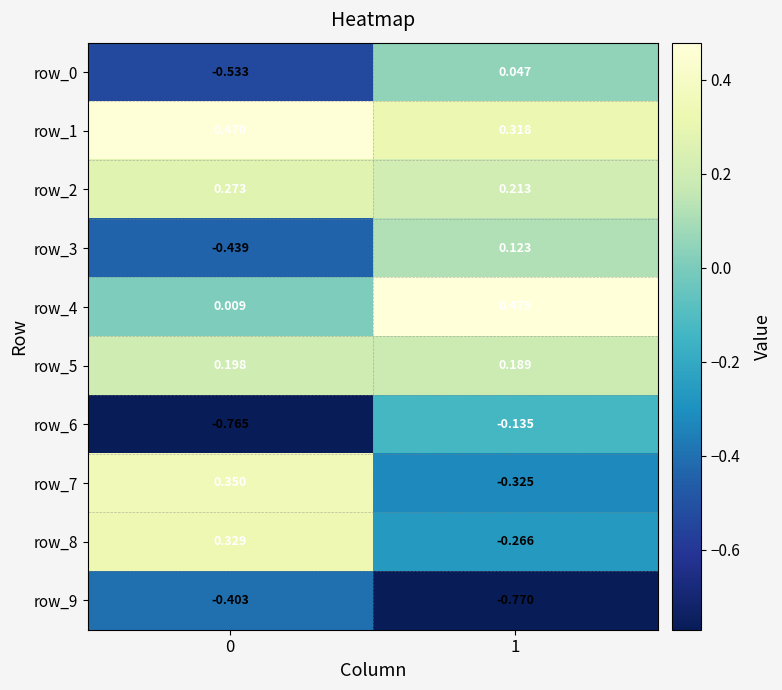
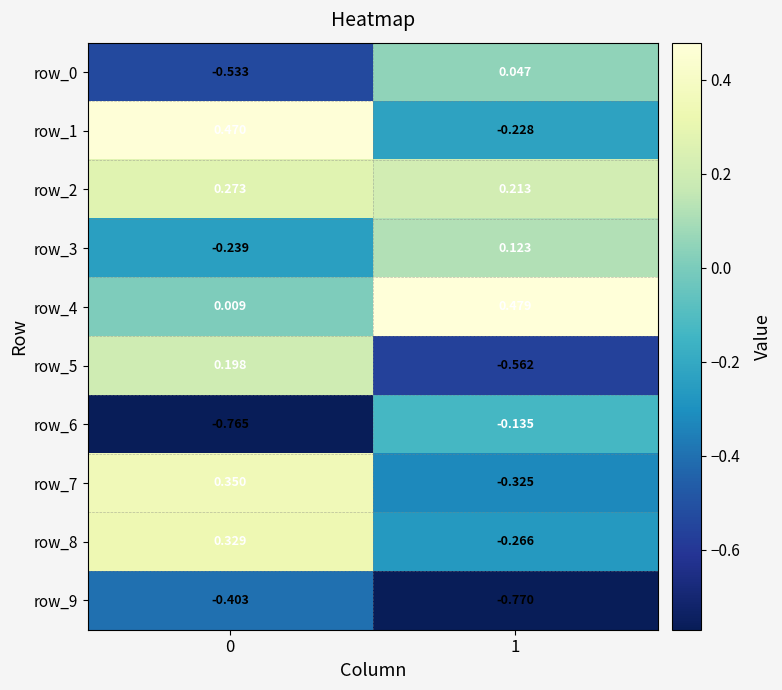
  {
    "row_0": {
      "0": -0.533,
      "1": 0.047
    },
    "row_1": {
-     "1": 0.318
+     "1": -0.228
    },
    "row_2": {
      "0": 0.273,
      "1": 0.213
    },
    "row_3": {
-     "0": -0.439,
+     "0": -0.239,
      "1": 0.123
    },
    "row_4": {
      "0": 0.009
    },
    "row_5": {
      "0": 0.198,
-     "1": 0.189
+     "1": -0.562
    },
    "row_6": {
      "0": -0.765,
      "1": -0.135
    },
    "row_7": {
      "0": 0.350,
      "1": -0.325
    },
    "row_8": {
      "0": 0.329,
      "1": -0.266
    },
    "row_9": {
      "0": -0.403,
      "1": -0.770
    }
  }
